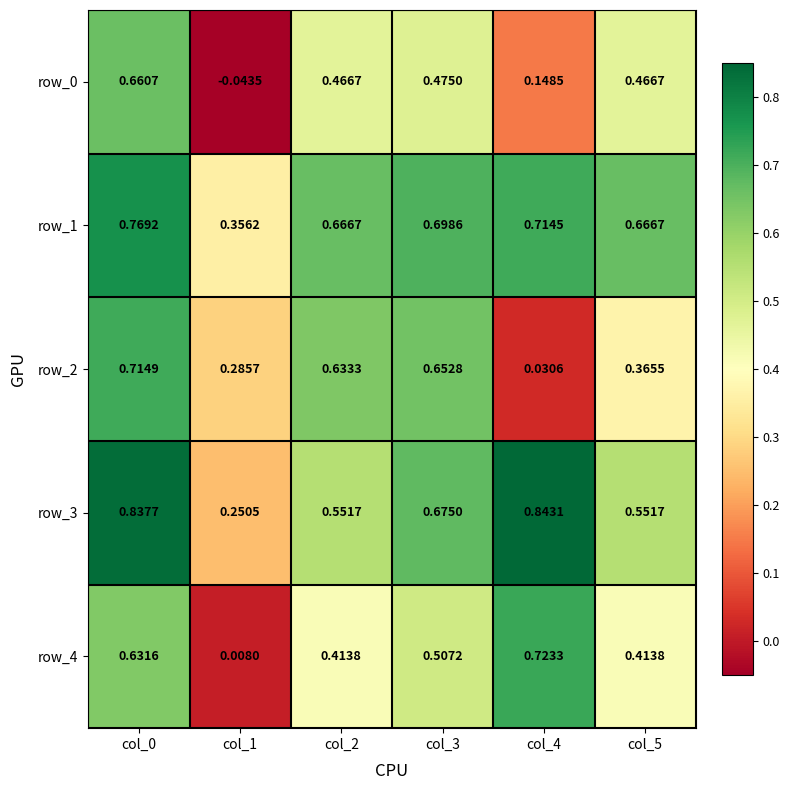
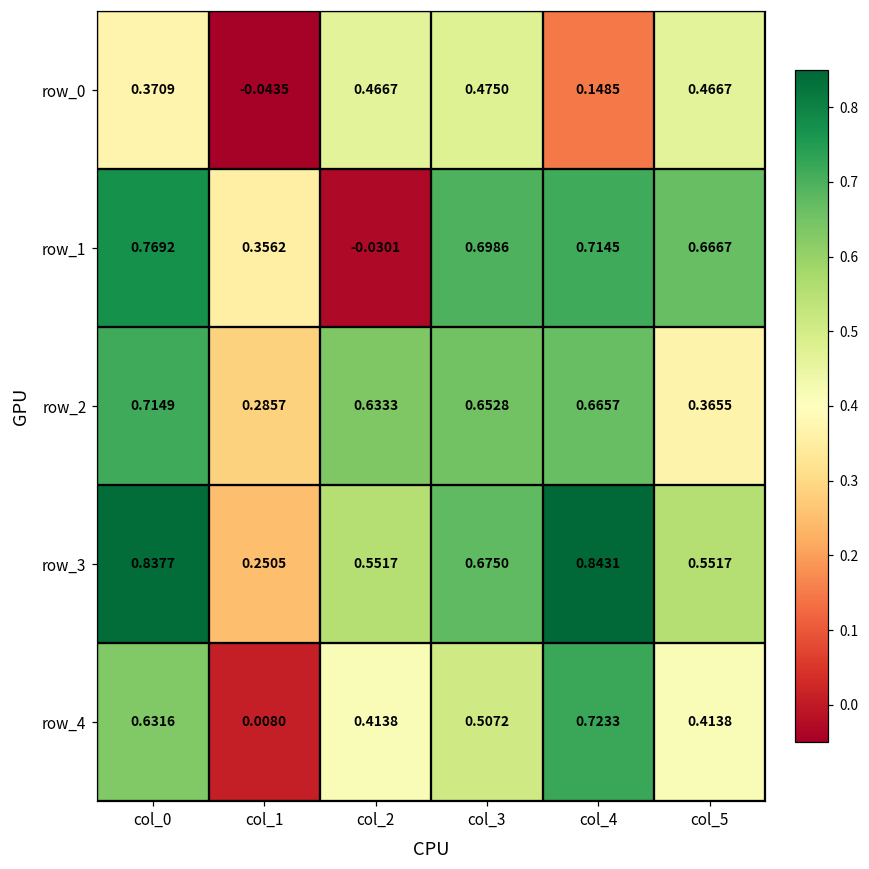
  {
    "row_0": {
-     "col_0": 0.6607,
+     "col_0": 0.3709,
      "col_1": -0.0435,
      "col_2": 0.4667,
      "col_3": 0.4750,
      "col_4": 0.1485,
      "col_5": 0.4667
    },
    "row_1": {
      "col_0": 0.7692,
      "col_1": 0.3562,
-     "col_2": 0.6667,
+     "col_2": -0.0301,
      "col_3": 0.6986,
      "col_4": 0.7145,
      "col_5": 0.6667
    },
    "row_2": {
      "col_0": 0.7149,
      "col_1": 0.2857,
      "col_2": 0.6333,
      "col_3": 0.6528,
-     "col_4": 0.0306,
+     "col_4": 0.6657,
      "col_5": 0.3655
    },
    "row_3": {
      "col_0": 0.8377,
      "col_1": 0.2505,
      "col_2": 0.5517,
      "col_3": 0.6750,
      "col_4": 0.8431,
      "col_5": 0.5517
    },
    "row_4": {
      "col_0": 0.6316,
      "col_1": 0.0080,
      "col_2": 0.4138,
      "col_3": 0.5072,
      "col_4": 0.7233,
      "col_5": 0.4138
    }
  }
